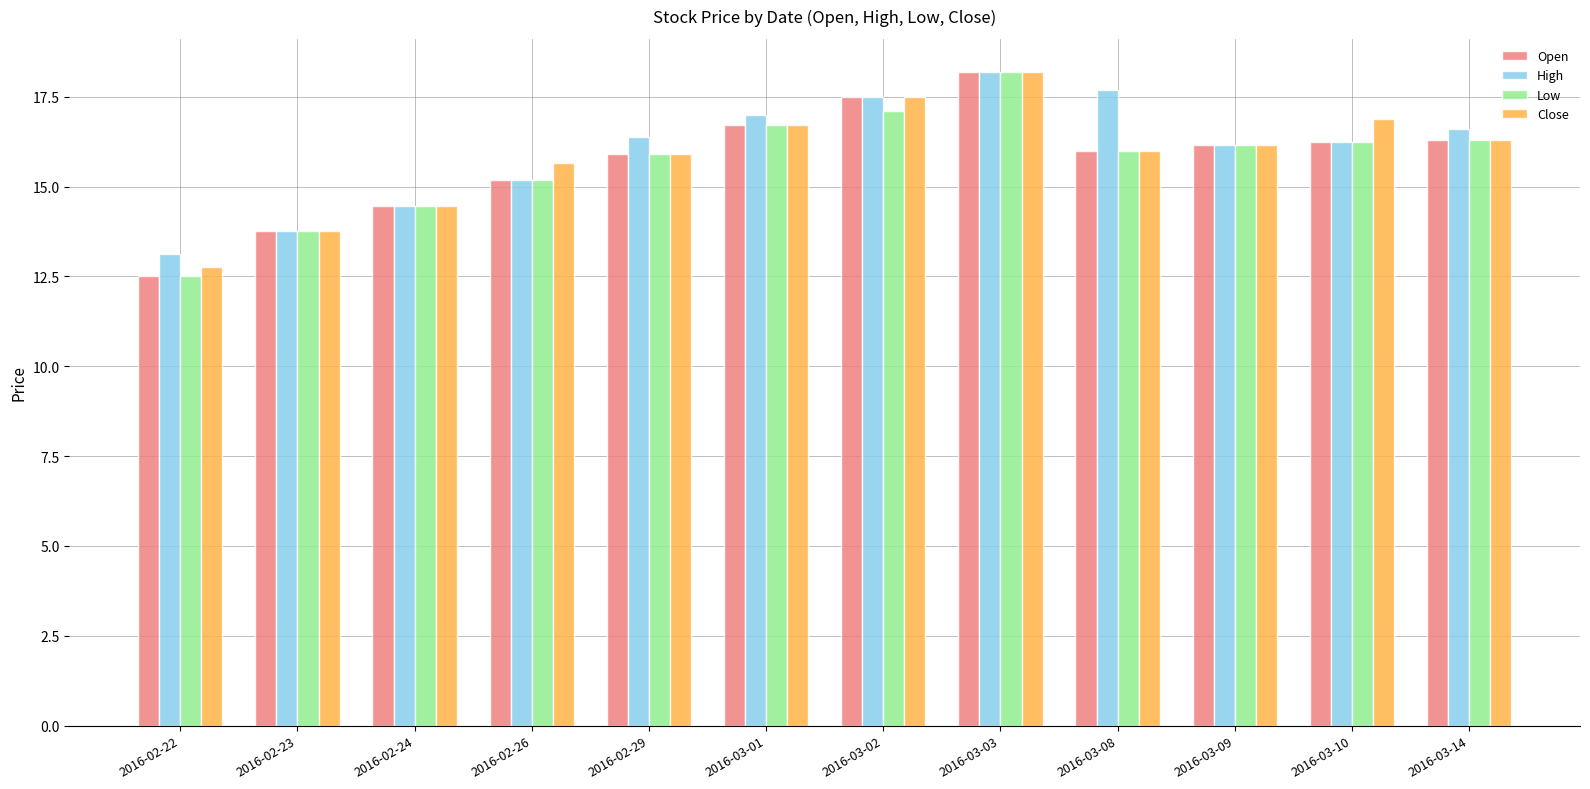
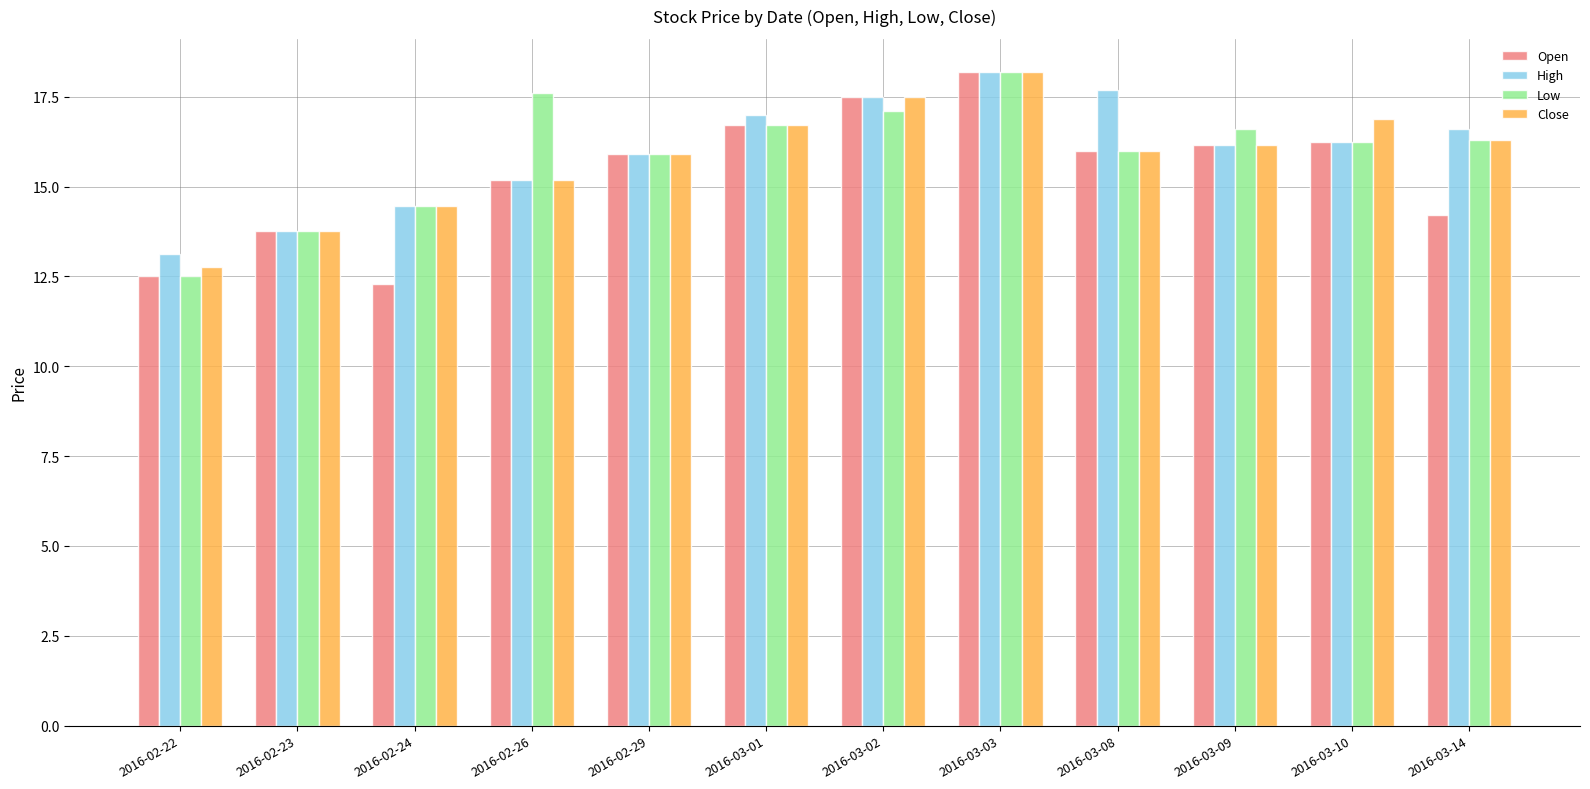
  {
    "Open": {
      "2016-02-22": 12.5,
      "2016-02-23": 13.8,
-     "2016-02-24": 14.5,
+     "2016-02-24": 12.3,
      "2016-02-26": 15.2,
      "2016-02-29": 15.9,
      "2016-03-01": 16.7,
      "2016-03-02": 17.5,
      "2016-03-03": 18.2,
      "2016-03-08": 16.0,
      "2016-03-09": 16.2,
      "2016-03-10": 16.3,
-     "2016-03-14": 16.3
+     "2016-03-14": 14.2
    },
    "High": {
      "2016-02-22": 13.1,
      "2016-02-23": 13.8,
      "2016-02-24": 14.5,
      "2016-02-26": 15.2,
-     "2016-02-29": 16.4,
+     "2016-02-29": 15.9,
      "2016-03-01": 17.0,
      "2016-03-02": 17.5,
      "2016-03-03": 18.2,
      "2016-03-08": 17.7,
      "2016-03-09": 16.2,
      "2016-03-10": 16.3,
      "2016-03-14": 16.6
    },
    "Low": {
      "2016-02-22": 12.5,
      "2016-02-23": 13.8,
      "2016-02-24": 14.5,
-     "2016-02-26": 15.2,
+     "2016-02-26": 17.6,
      "2016-02-29": 15.9,
      "2016-03-01": 16.7,
      "2016-03-02": 17.1,
      "2016-03-03": 18.2,
      "2016-03-08": 16.0,
-     "2016-03-09": 16.2,
+     "2016-03-09": 16.6,
      "2016-03-10": 16.3,
      "2016-03-14": 16.3
    },
    "Close": {
      "2016-02-22": 12.8,
      "2016-02-23": 13.8,
      "2016-02-24": 14.5,
-     "2016-02-26": 15.7,
+     "2016-02-26": 15.2,
      "2016-02-29": 15.9,
      "2016-03-01": 16.7,
      "2016-03-02": 17.5,
      "2016-03-03": 18.2,
      "2016-03-08": 16.0,
      "2016-03-09": 16.2,
      "2016-03-10": 16.9,
      "2016-03-14": 16.3
    }
  }
